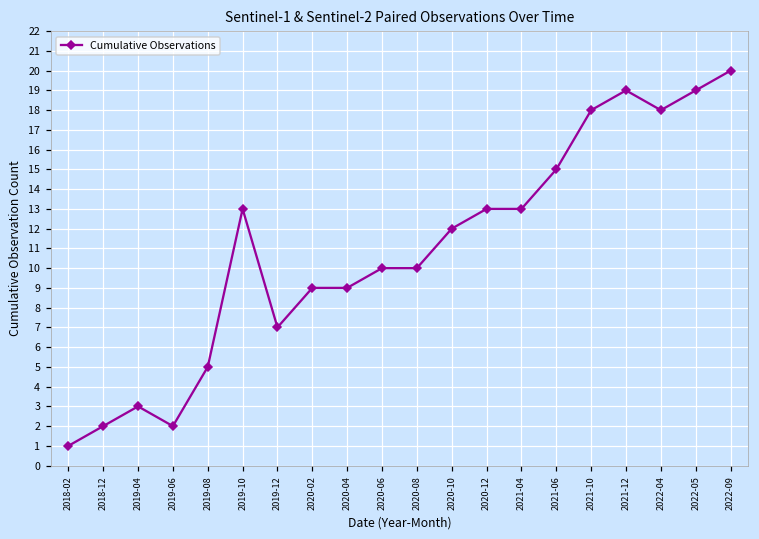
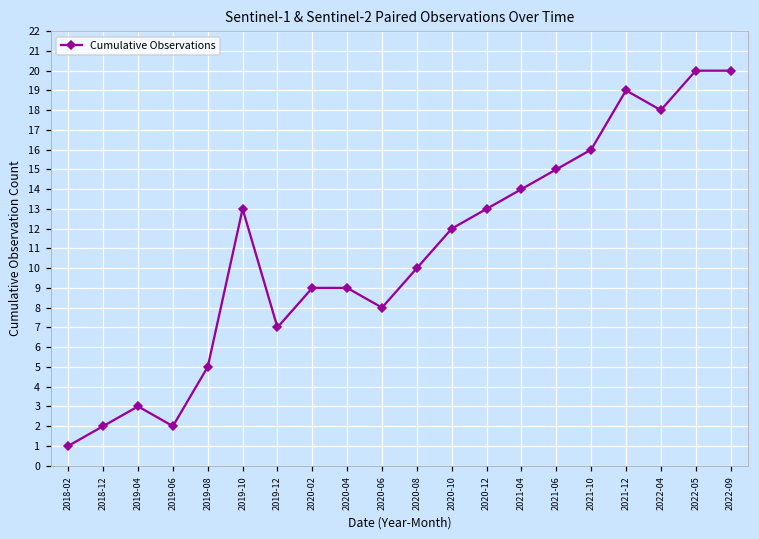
  {
    "2018-02": 1,
    "2018-12": 2,
    "2019-04": 3,
    "2019-06": 2,
    "2019-08": 5,
    "2019-10": 13,
    "2019-12": 7,
    "2020-02": 9,
    "2020-04": 9,
-   "2020-06": 10,
+   "2020-06": 8,
    "2020-08": 10,
    "2020-10": 12,
    "2020-12": 13,
-   "2021-04": 13,
+   "2021-04": 14,
    "2021-06": 15,
-   "2021-10": 18,
+   "2021-10": 16,
    "2021-12": 19,
    "2022-04": 18,
-   "2022-05": 19,
+   "2022-05": 20,
    "2022-09": 20
  }
